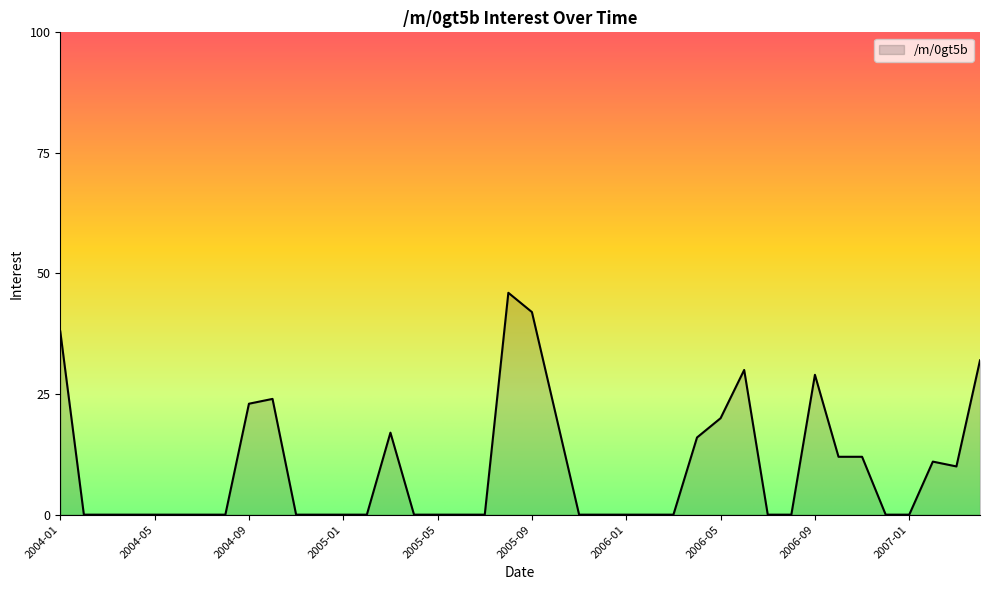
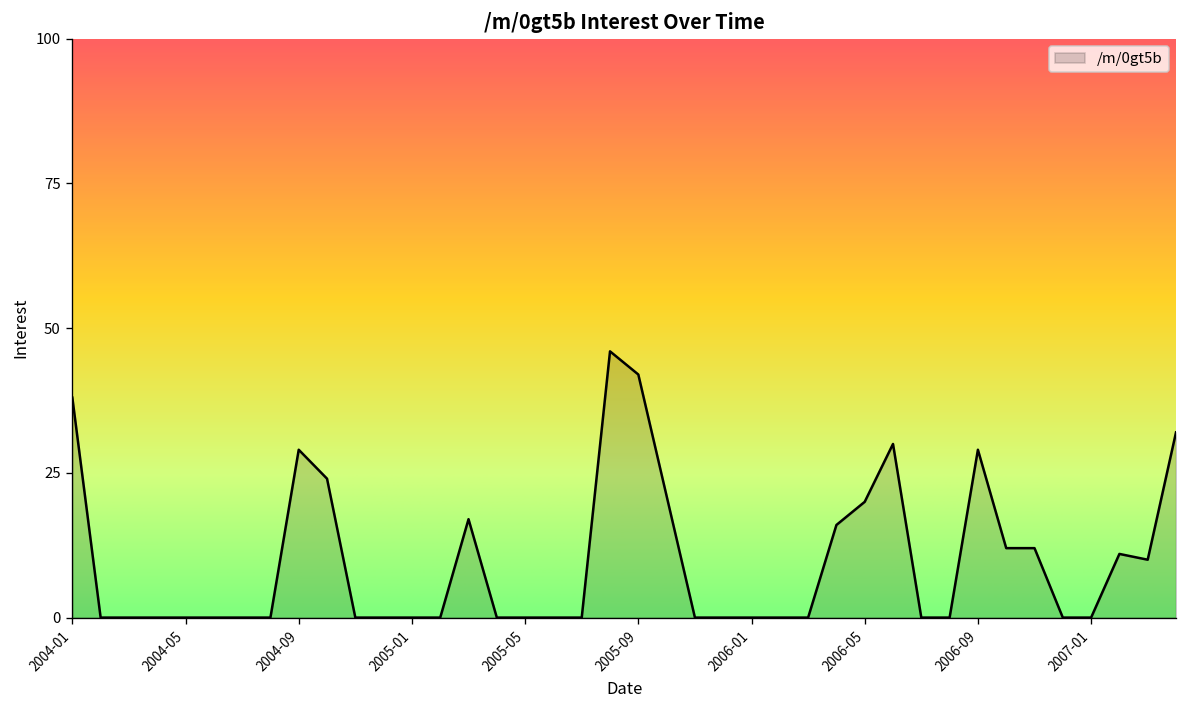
  {
    "2004-01": 38,
    "2004-05": 0,
-   "2004-09": 23,
+   "2004-09": 29,
    "2005-01": 0,
    "2005-05": 0,
    "2005-09": 42,
    "2006-01": 0,
    "2006-05": 20,
    "2006-09": 29,
    "2007-01": 0
  }
